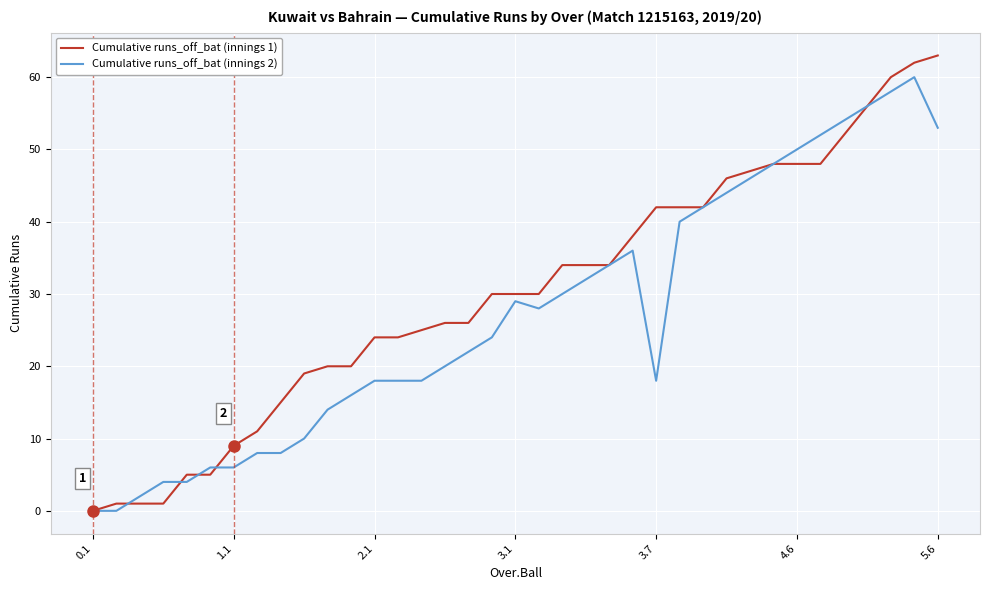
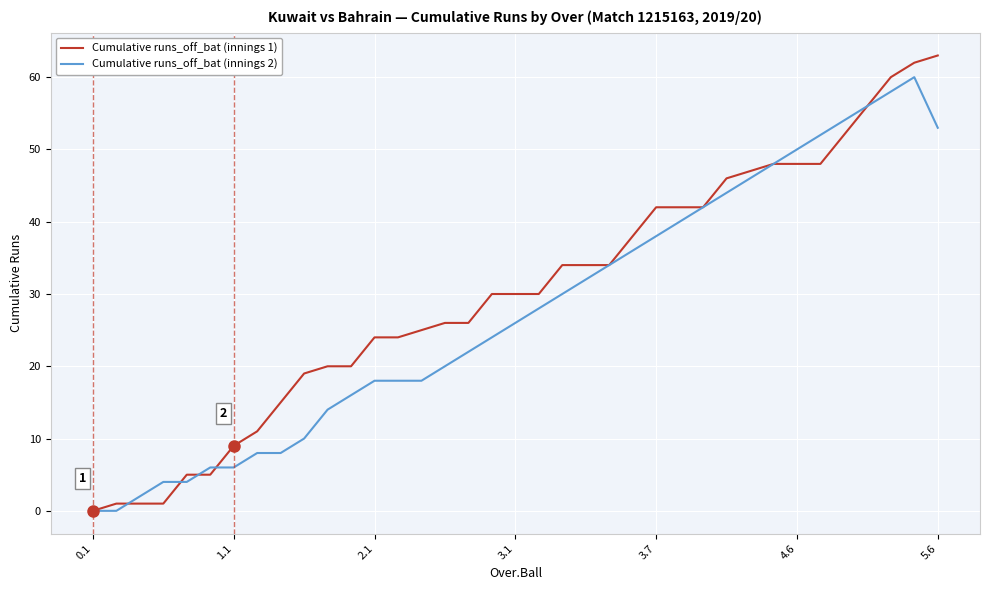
  {
    "Cumulative runs_off_bat (innings 2)": {
      "1.1": 6,
      "2.1": 18,
-     "3.1": 29,
-     "3.7": 18,
+     "3.1": 26,
+     "3.7": 38,
      "4.6": 50,
      "5.6": 53
    }
  }
